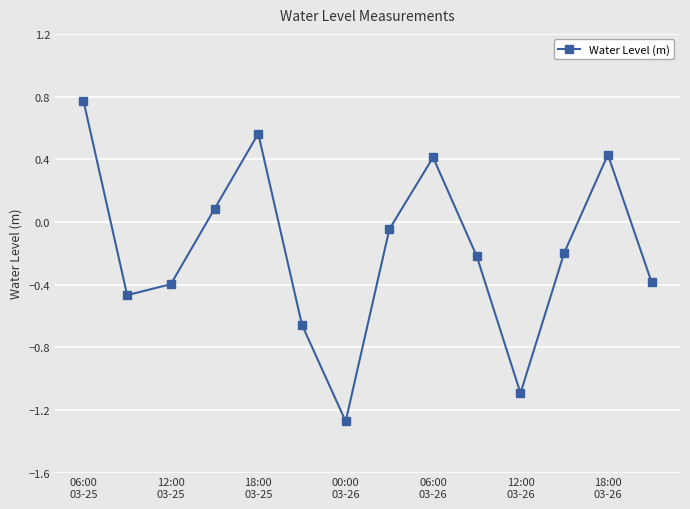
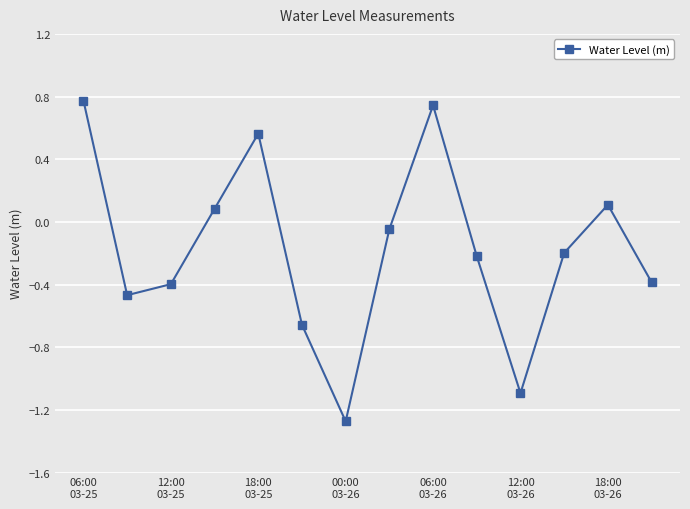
  {
    "06:00 03-25": 0.77,
    "12:00 03-25": -0.40,
    "18:00 03-25": 0.56,
    "00:00 03-26": -1.27,
-   "06:00 03-26": 0.41,
+   "06:00 03-26": 0.74,
    "12:00 03-26": -1.09,
-   "18:00 03-26": 0.43
+   "18:00 03-26": 0.11
  }
